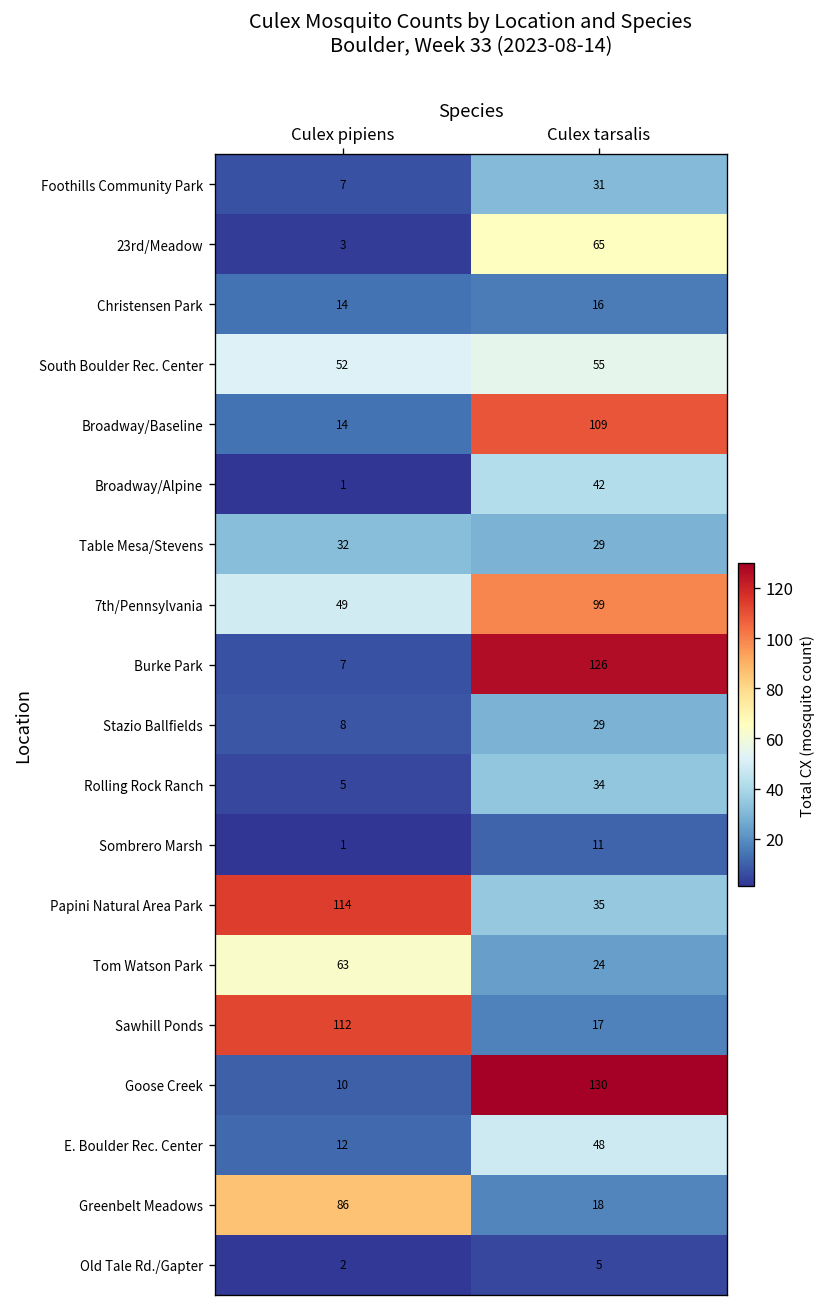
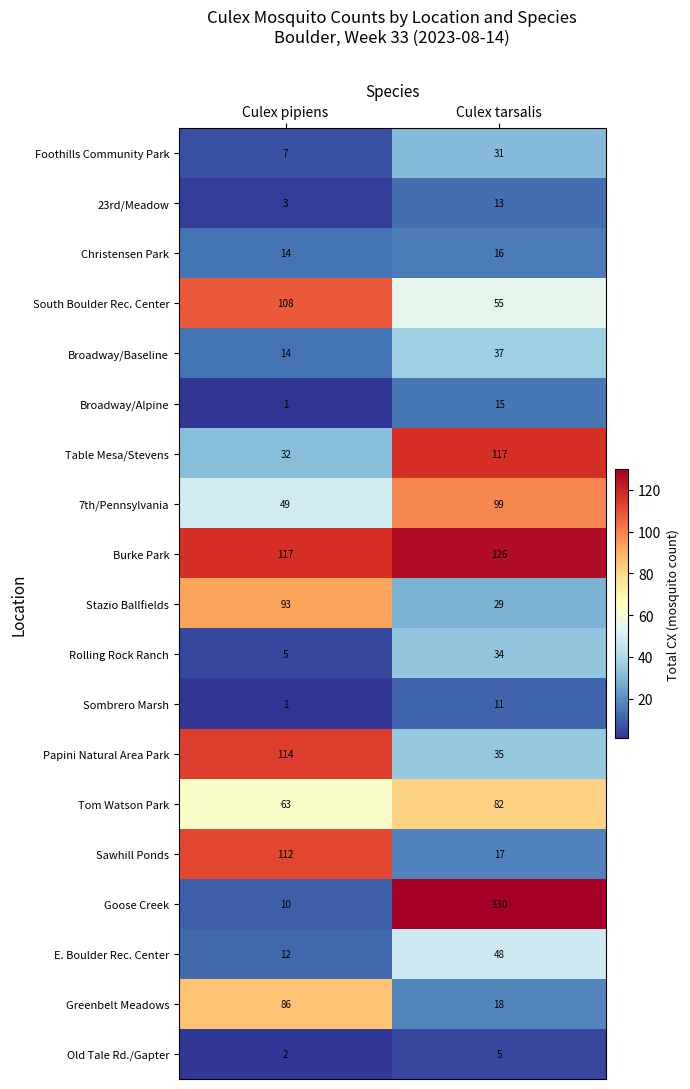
  {
    "Foothills Community Park": {
      "Culex pipiens": 7,
      "Culex tarsalis": 31
    },
    "23rd/Meadow": {
      "Culex pipiens": 3,
-     "Culex tarsalis": 65
+     "Culex tarsalis": 13
    },
    "Christensen Park": {
      "Culex pipiens": 14,
      "Culex tarsalis": 16
    },
    "South Boulder Rec. Center": {
-     "Culex pipiens": 52,
+     "Culex pipiens": 108,
      "Culex tarsalis": 55
    },
    "Broadway/Baseline": {
      "Culex pipiens": 14,
-     "Culex tarsalis": 109
+     "Culex tarsalis": 37
    },
    "Broadway/Alpine": {
      "Culex pipiens": 1,
-     "Culex tarsalis": 42
+     "Culex tarsalis": 15
    },
    "Table Mesa/Stevens": {
      "Culex pipiens": 32,
-     "Culex tarsalis": 29
+     "Culex tarsalis": 117
    },
    "7th/Pennsylvania": {
      "Culex pipiens": 49,
      "Culex tarsalis": 99
    },
    "Burke Park": {
-     "Culex pipiens": 7,
+     "Culex pipiens": 117,
      "Culex tarsalis": 126
    },
    "Stazio Ballfields": {
-     "Culex pipiens": 8,
+     "Culex pipiens": 93,
      "Culex tarsalis": 29
    },
    "Rolling Rock Ranch": {
      "Culex pipiens": 5,
      "Culex tarsalis": 34
    },
    "Sombrero Marsh": {
      "Culex pipiens": 1,
      "Culex tarsalis": 11
    },
    "Papini Natural Area Park": {
      "Culex pipiens": 114,
      "Culex tarsalis": 35
    },
    "Tom Watson Park": {
      "Culex pipiens": 63,
-     "Culex tarsalis": 24
+     "Culex tarsalis": 82
    },
    "Sawhill Ponds": {
      "Culex pipiens": 112,
      "Culex tarsalis": 17
    },
    "Goose Creek": {
      "Culex pipiens": 10,
      "Culex tarsalis": 130
    },
    "E. Boulder Rec. Center": {
      "Culex pipiens": 12,
      "Culex tarsalis": 48
    },
    "Greenbelt Meadows": {
      "Culex pipiens": 86,
      "Culex tarsalis": 18
    },
    "Old Tale Rd./Gapter": {
      "Culex pipiens": 2,
      "Culex tarsalis": 5
    }
  }
